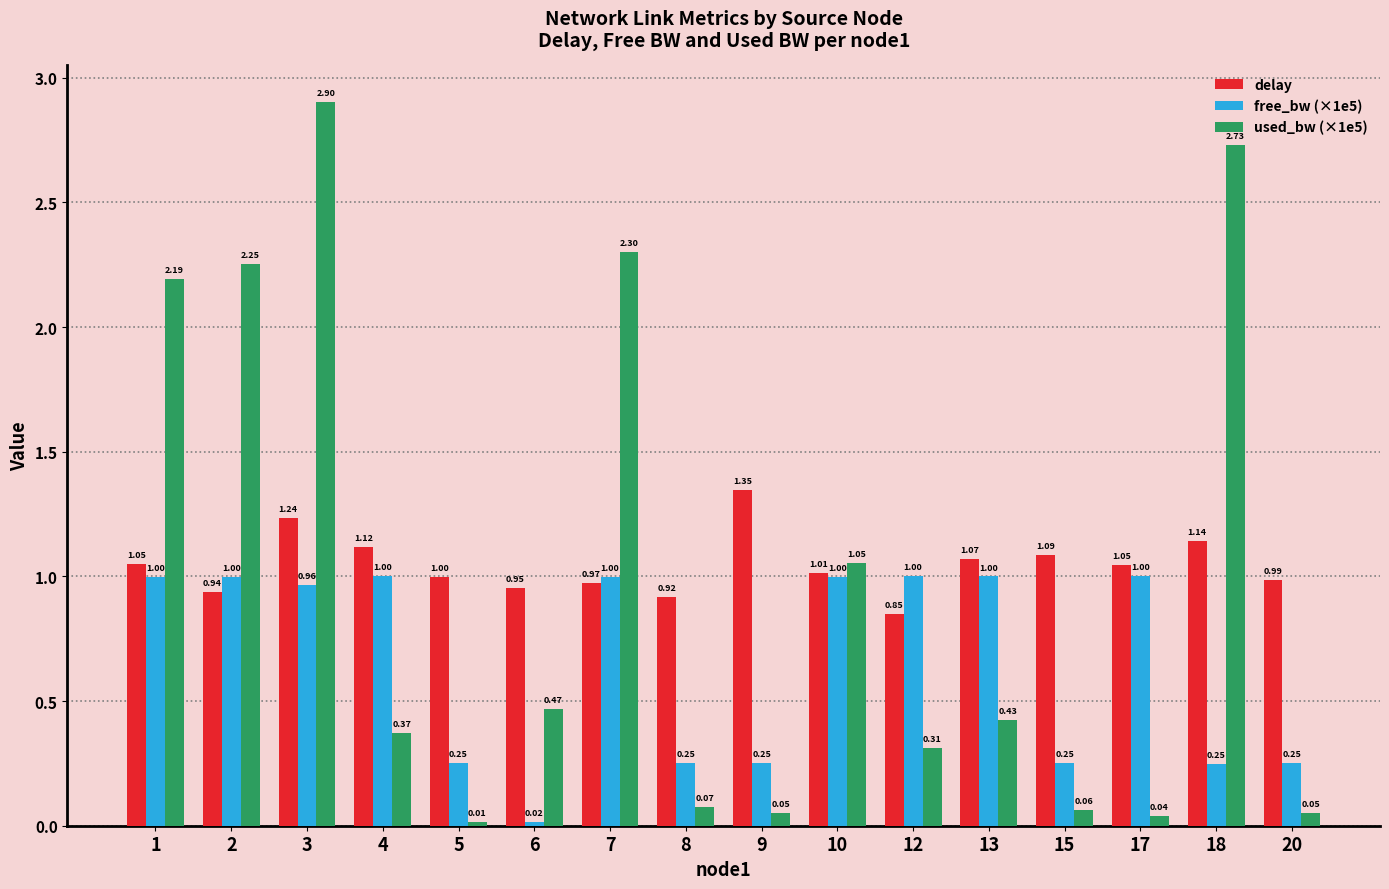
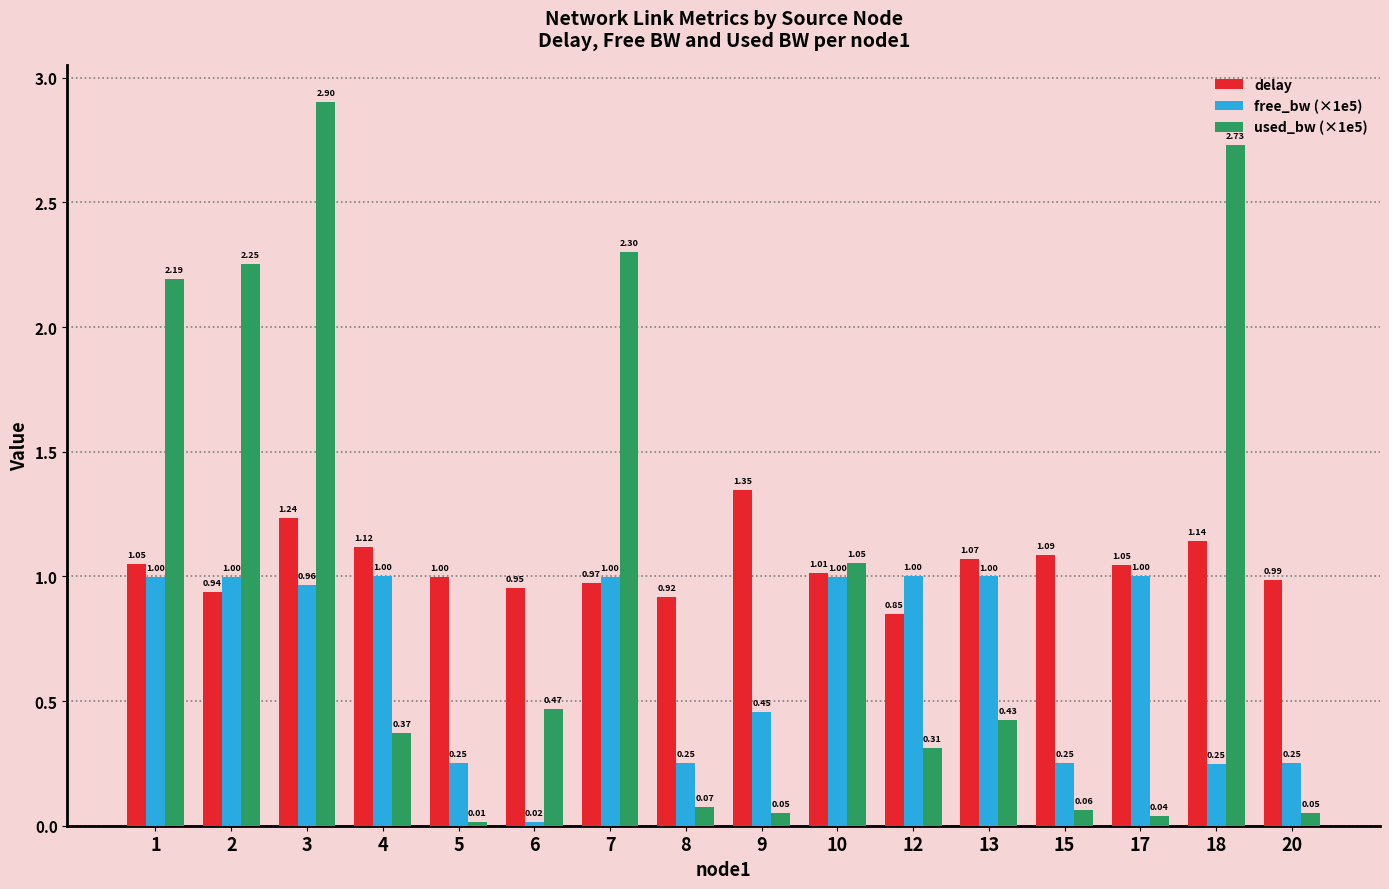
  {
    "delay": {
      "1": 1.05,
      "2": 0.94,
      "3": 1.24,
      "4": 1.12,
      "5": 1.00,
      "6": 0.95,
      "7": 0.97,
      "8": 0.92,
      "9": 1.35,
      "10": 1.01,
      "12": 0.85,
      "13": 1.07,
      "15": 1.09,
      "17": 1.05,
      "18": 1.14,
      "20": 0.99
    },
    "free_bw (×1e5)": {
      "1": 1.00,
      "2": 1.00,
      "3": 0.96,
      "4": 1.00,
      "5": 0.25,
      "6": 0.02,
      "7": 1.00,
      "8": 0.25,
-     "9": 0.25,
+     "9": 0.45,
      "10": 1.00,
      "12": 1.00,
      "13": 1.00,
      "15": 0.25,
      "17": 1.00,
      "18": 0.25,
      "20": 0.25
    },
    "used_bw (×1e5)": {
      "1": 2.19,
      "2": 2.25,
      "3": 2.90,
      "4": 0.37,
      "5": 0.01,
      "6": 0.47,
      "7": 2.30,
      "8": 0.07,
      "9": 0.05,
      "10": 1.05,
      "12": 0.31,
      "13": 0.43,
      "15": 0.06,
      "17": 0.04,
      "18": 2.73,
      "20": 0.05
    }
  }
